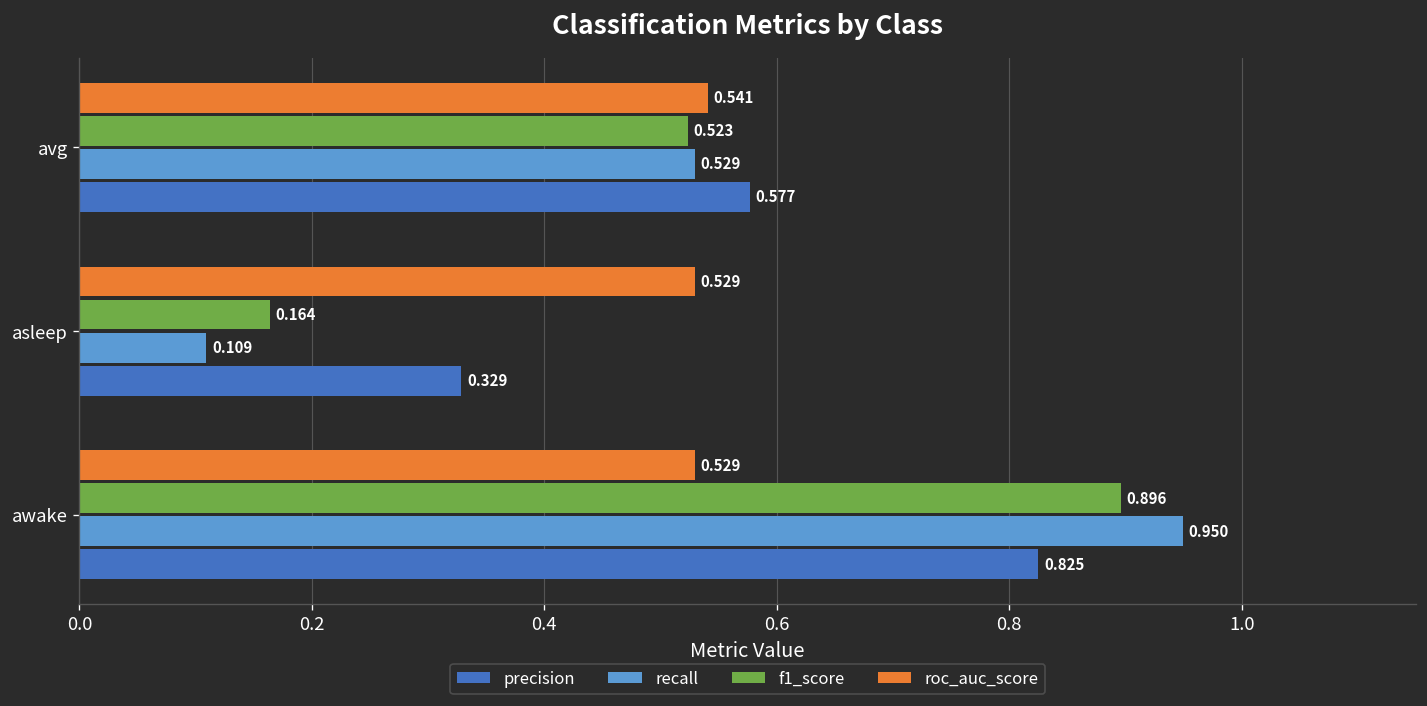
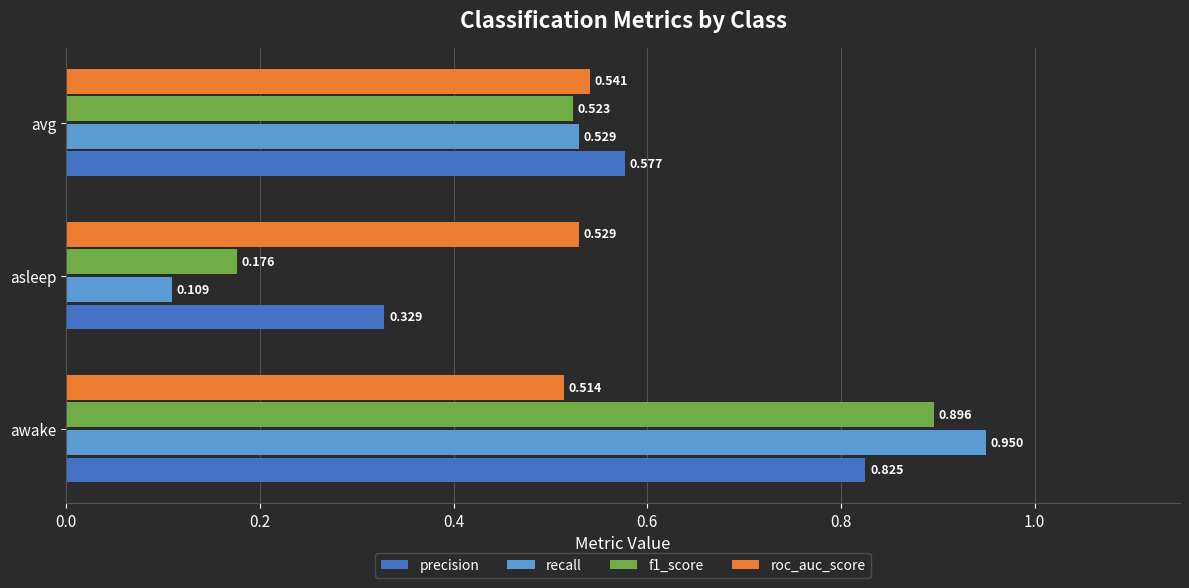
  {
    "f1_score": {
      "avg": 0.523,
-     "asleep": 0.164,
+     "asleep": 0.176,
      "awake": 0.896
    },
    "roc_auc_score": {
      "avg": 0.541,
      "asleep": 0.529,
-     "awake": 0.529
+     "awake": 0.514
    }
  }
